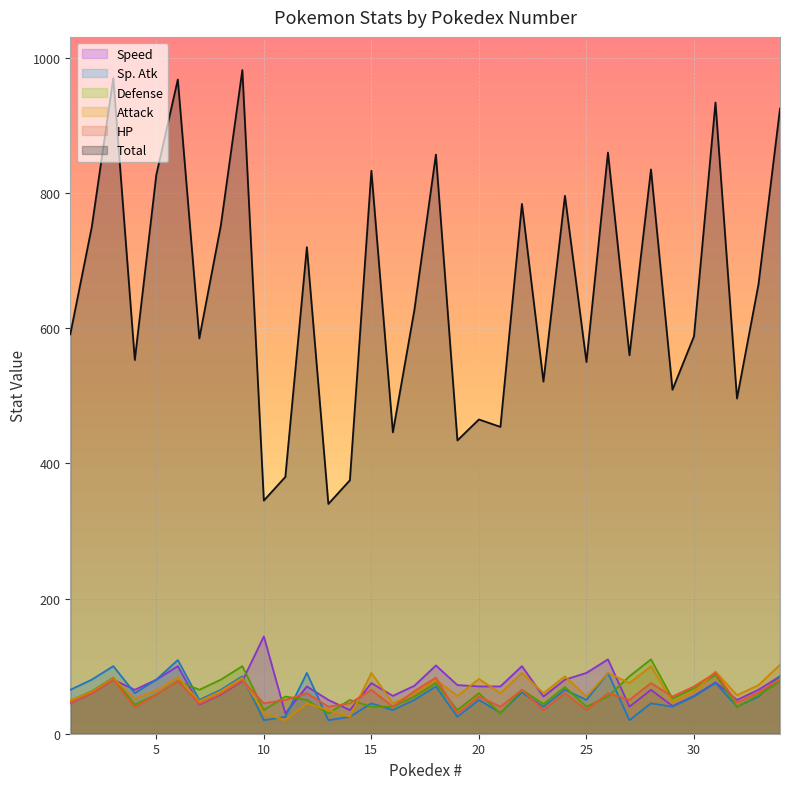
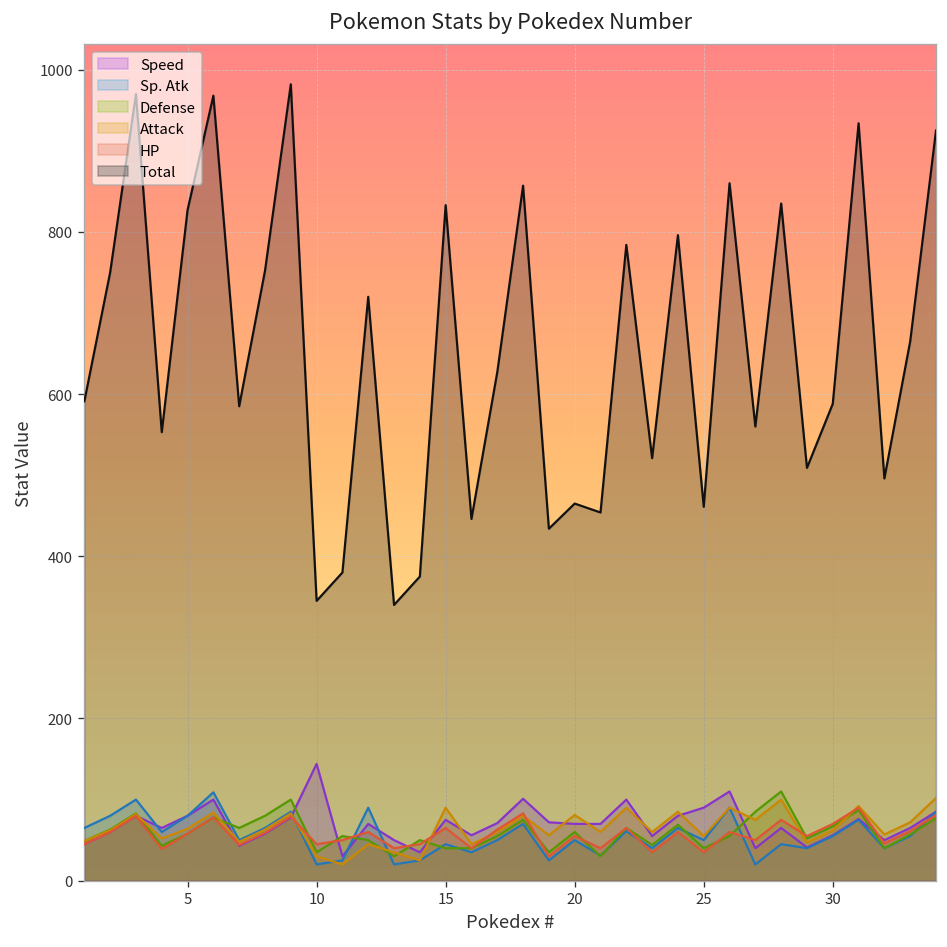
  {
    "Speed": {
      "10": 140,
      "15": 80,
      "20": 70,
      "25": 90
    },
    "Sp. Atk": {
      "10": 20,
      "15": 50,
      "20": 50,
      "25": 50
    },
    "Total": {
      "5": 830,
      "10": 350,
      "15": 830,
      "20": 470,
-     "25": 550,
+     "25": 460,
      "30": 590
    }
  }
